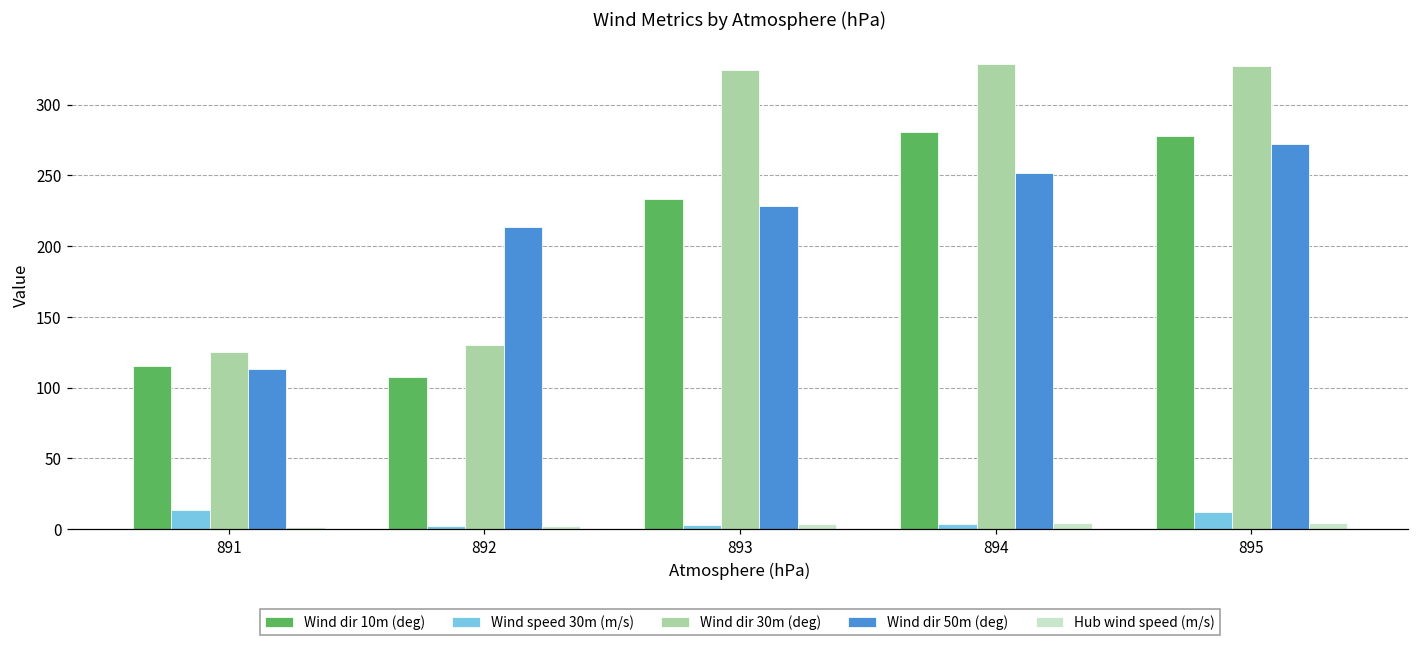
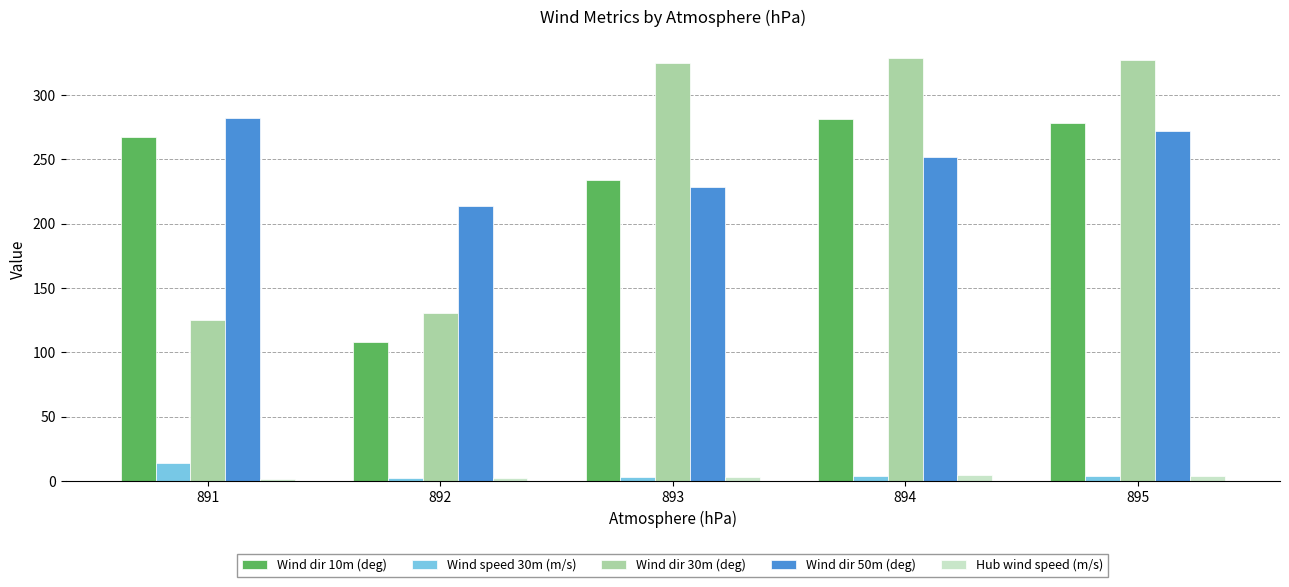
  {
    "Wind dir 10m (deg)": {
-     "891": 115,
+     "891": 267,
      "892": 108,
      "893": 234,
      "894": 281,
      "895": 278
    },
    "Wind speed 30m (m/s)": {
      "891": 14,
      "892": 2,
      "893": 3,
      "894": 4,
-     "895": 12
+     "895": 3
    },
    "Wind dir 50m (deg)": {
-     "891": 113,
+     "891": 282,
      "892": 213,
      "893": 228,
      "894": 252,
      "895": 272
    }
  }
